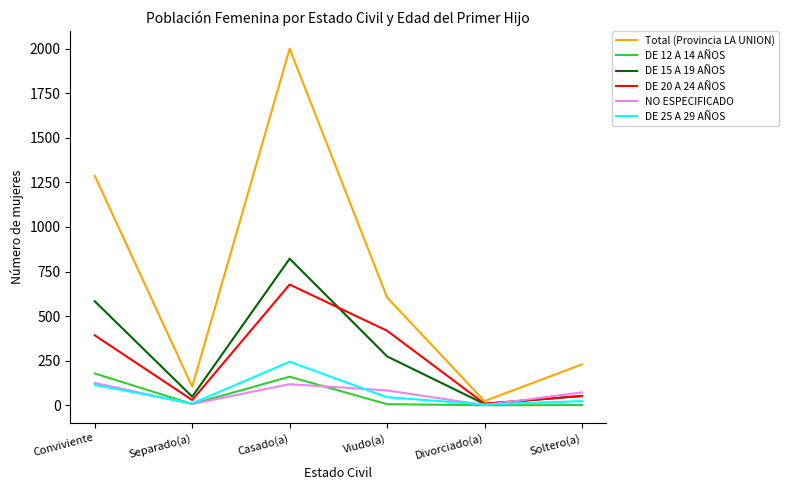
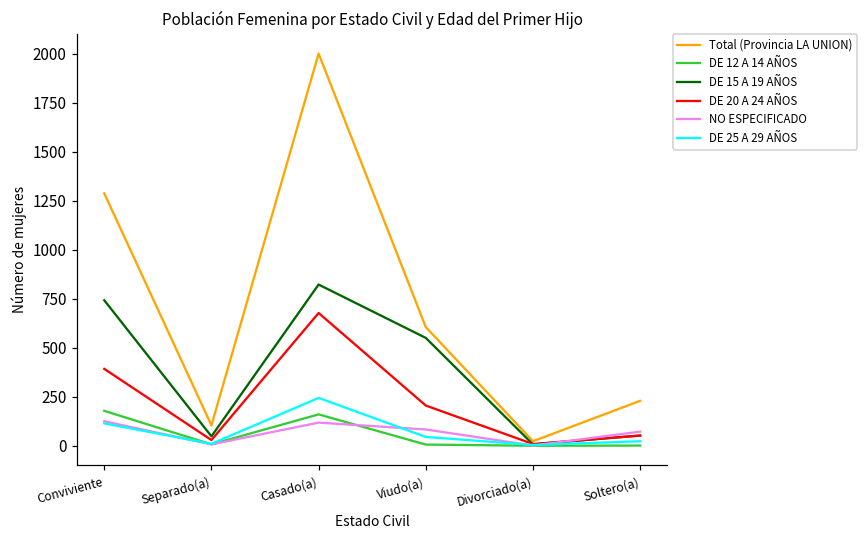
  {
    "Total (Provincia LA UNION)": {
      "Conviviente": 1290,
      "Separado(a)": 100,
      "Casado(a)": 2000,
      "Viudo(a)": 610,
      "Soltero(a)": 230
    },
    "DE 12 A 14 AÑOS": {
      "Conviviente": 180,
      "Casado(a)": 160,
      "Viudo(a)": 10,
      "Soltero(a)": 0
    },
    "DE 15 A 19 AÑOS": {
-     "Conviviente": 580,
+     "Conviviente": 740,
      "Separado(a)": 50,
      "Casado(a)": 820,
-     "Viudo(a)": 270
+     "Viudo(a)": 550
    },
    "DE 20 A 24 AÑOS": {
      "Conviviente": 390,
      "Separado(a)": 30,
      "Casado(a)": 680,
-     "Viudo(a)": 420
+     "Viudo(a)": 210
    },
    "NO ESPECIFICADO": {
      "Casado(a)": 120,
      "Viudo(a)": 80,
      "Soltero(a)": 70
    },
    "DE 25 A 29 AÑOS": {
      "Casado(a)": 240,
      "Viudo(a)": 50,
      "Soltero(a)": 20
    }
  }
